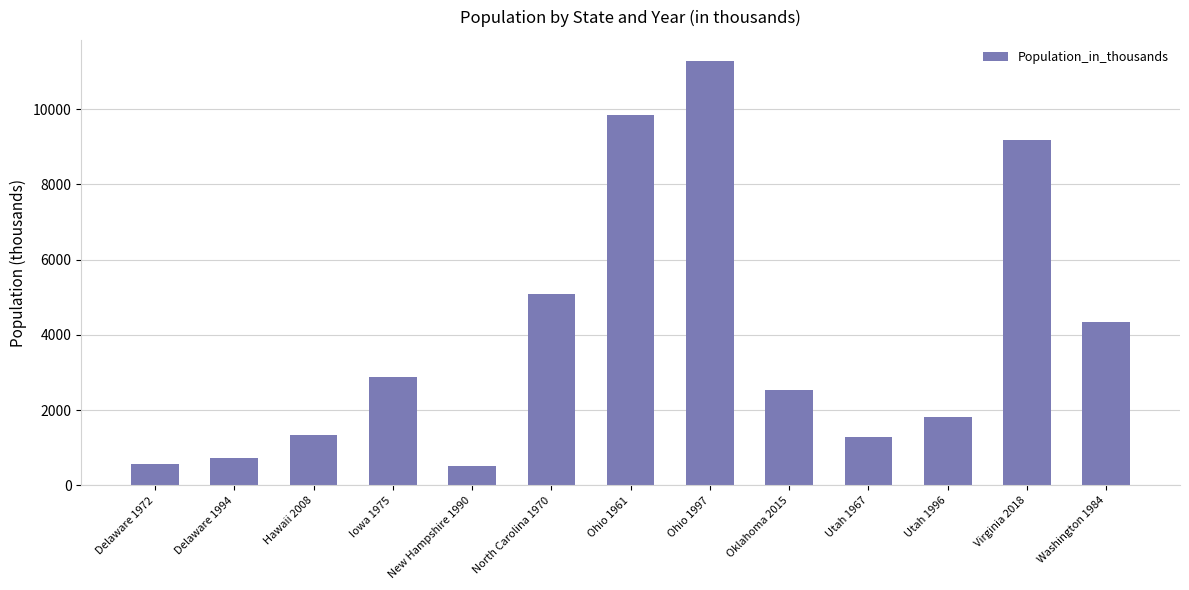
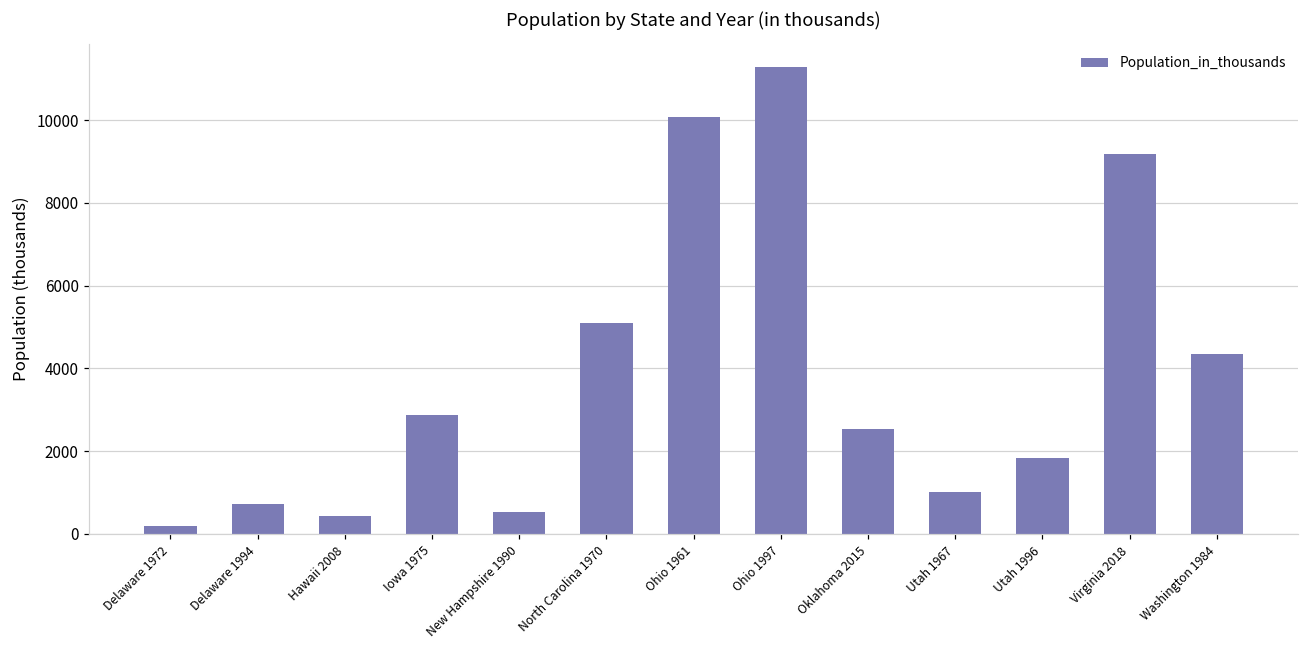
  {
-   "Delaware 1972": 600,
+   "Delaware 1972": 200,
    "Delaware 1994": 700,
-   "Hawaii 2008": 1300,
+   "Hawaii 2008": 400,
    "Iowa 1975": 2900,
    "New Hampshire 1990": 500,
    "North Carolina 1970": 5100,
-   "Ohio 1961": 9900,
+   "Ohio 1961": 10100,
    "Ohio 1997": 11300,
    "Oklahoma 2015": 2500,
-   "Utah 1967": 1300,
+   "Utah 1967": 1000,
    "Utah 1996": 1800,
    "Virginia 2018": 9200,
    "Washington 1984": 4300
  }
